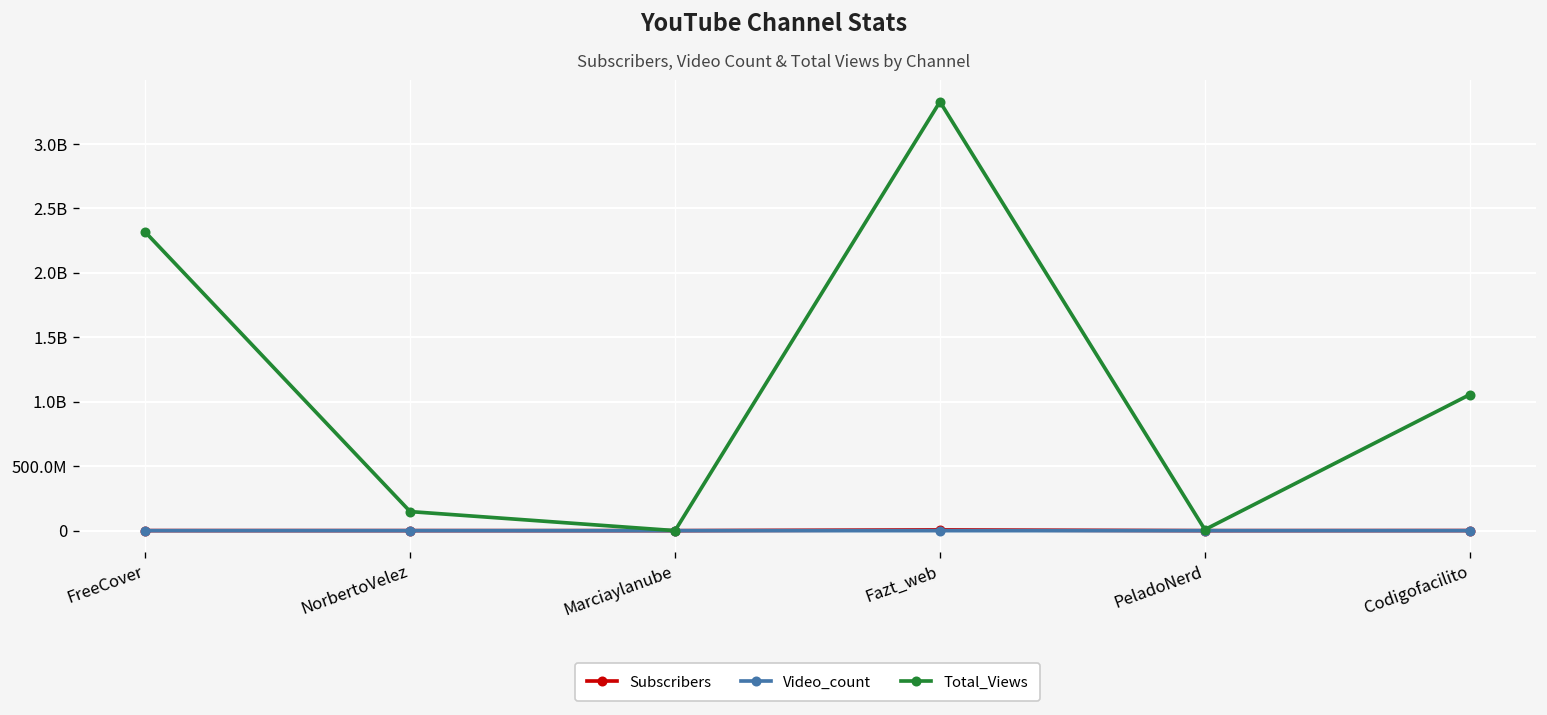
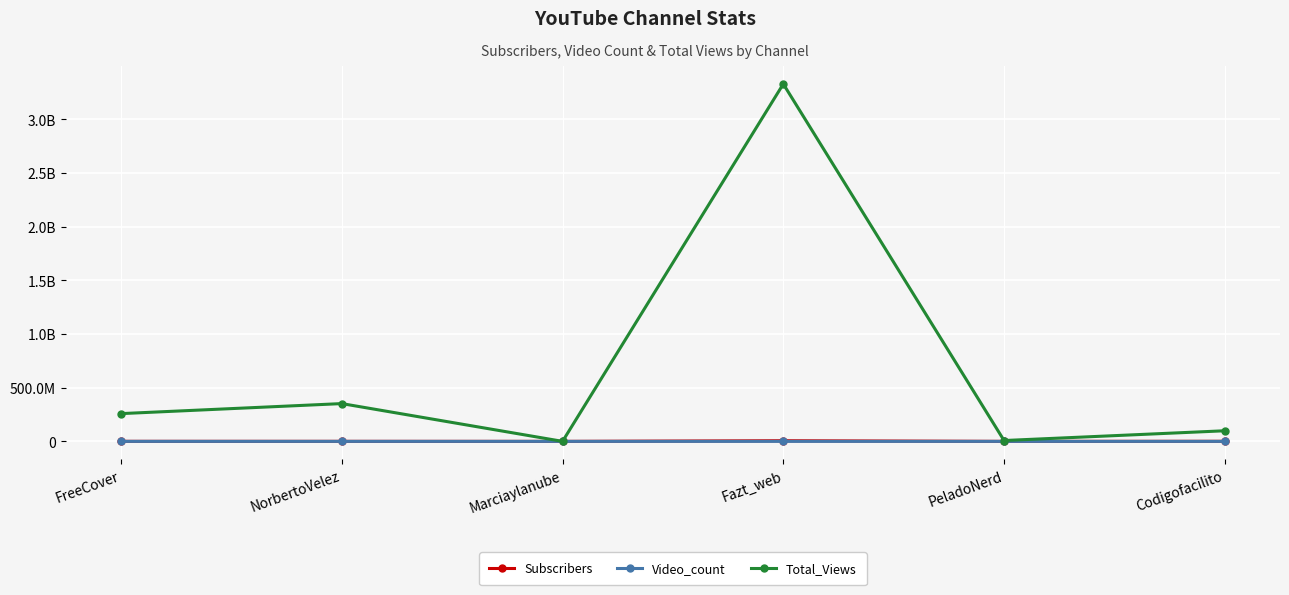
  {
    "Video_count": {
      "FreeCover": 0,
      "NorbertoVelez": 0,
      "Codigofacilito": 0
    },
    "Total_Views": {
-     "FreeCover": 2320000000,
-     "NorbertoVelez": 150000000,
+     "FreeCover": 260000000,
+     "NorbertoVelez": 350000000,
      "Fazt_web": 3330000000,
-     "Codigofacilito": 1060000000
+     "Codigofacilito": 100000000
    }
  }
